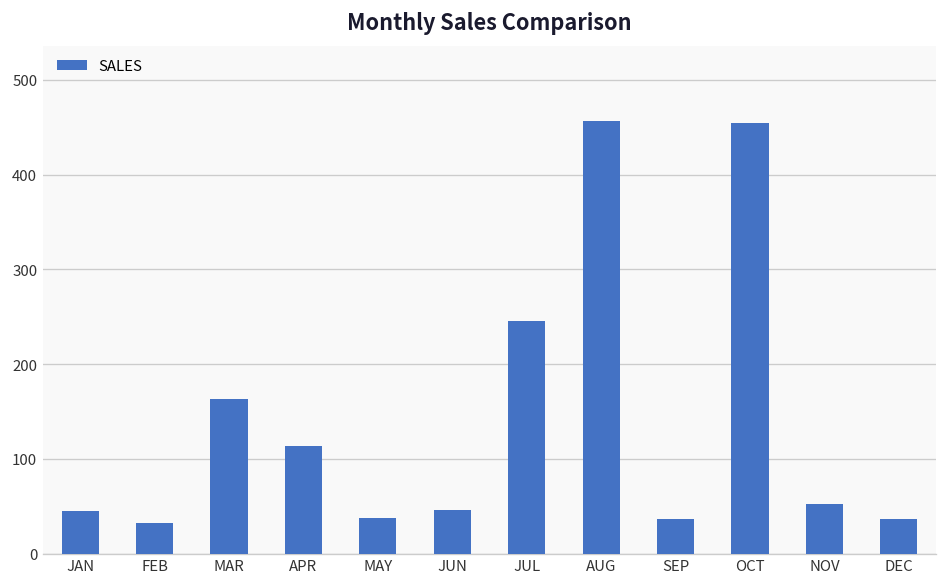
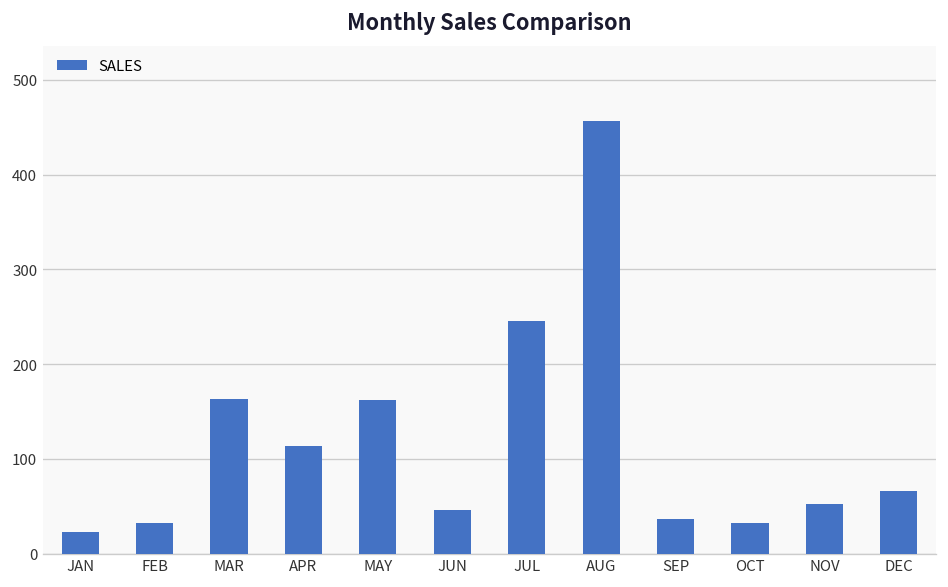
  {
-   "JAN": 50,
+   "JAN": 20,
    "FEB": 30,
    "MAR": 160,
    "APR": 110,
-   "MAY": 40,
+   "MAY": 160,
    "JUN": 50,
    "JUL": 250,
    "AUG": 460,
    "SEP": 40,
-   "OCT": 450,
+   "OCT": 30,
    "NOV": 50,
-   "DEC": 40
+   "DEC": 70
  }
